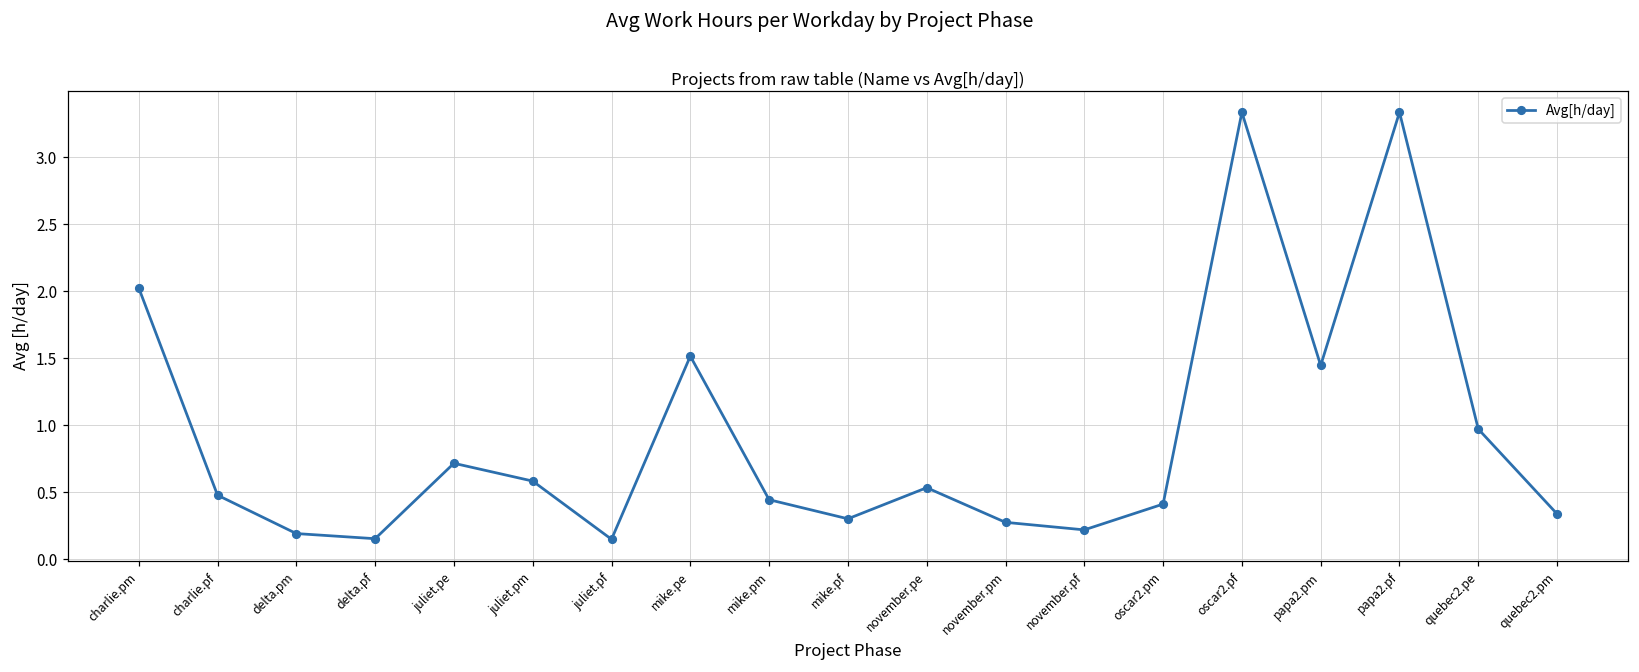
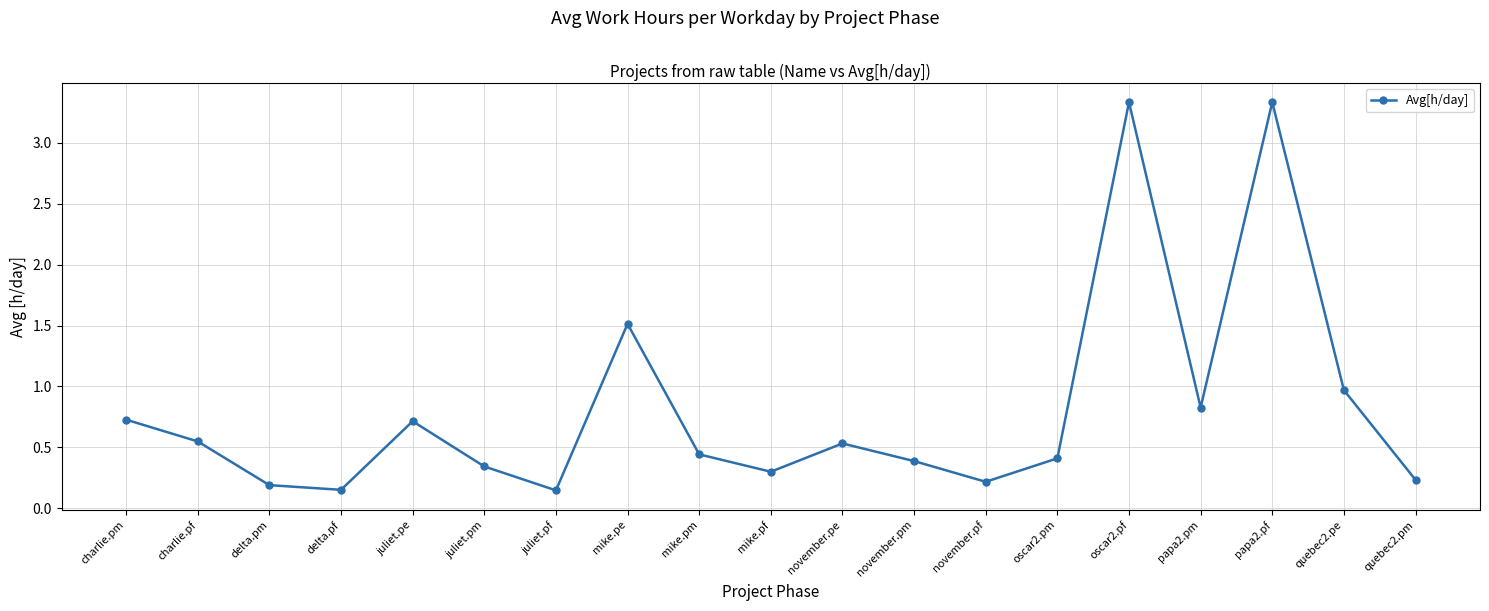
  {
-   "charlie.pm": 2.02,
-   "charlie.pf": 0.48,
+   "charlie.pm": 0.73,
+   "charlie.pf": 0.55,
    "delta.pm": 0.19,
    "delta.pf": 0.15,
    "juliet.pe": 0.71,
-   "juliet.pm": 0.58,
+   "juliet.pm": 0.34,
    "juliet.pf": 0.15,
    "mike.pe": 1.51,
    "mike.pm": 0.44,
    "mike.pf": 0.30,
    "november.pe": 0.53,
-   "november.pm": 0.27,
+   "november.pm": 0.39,
    "november.pf": 0.22,
    "oscar2.pm": 0.41,
    "oscar2.pf": 3.33,
-   "papa2.pm": 1.44,
+   "papa2.pm": 0.83,
    "papa2.pf": 3.33,
    "quebec2.pe": 0.97,
-   "quebec2.pm": 0.34
+   "quebec2.pm": 0.23
  }
